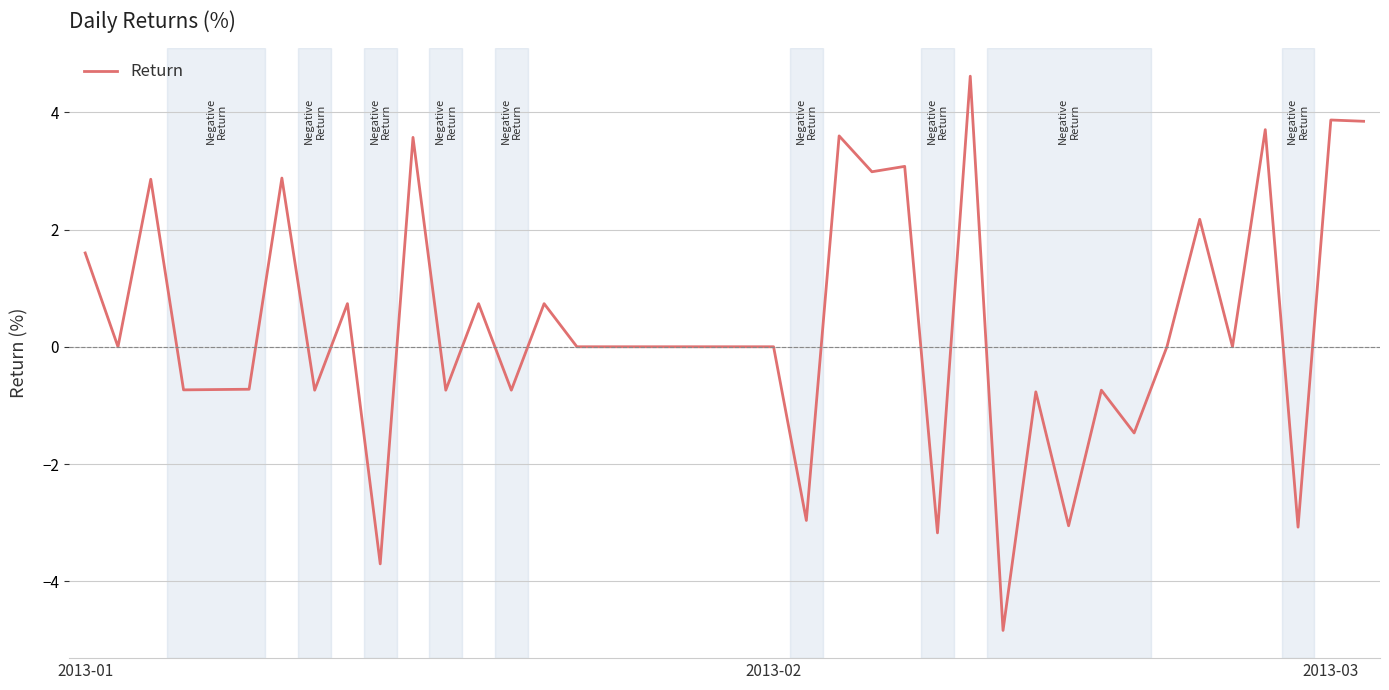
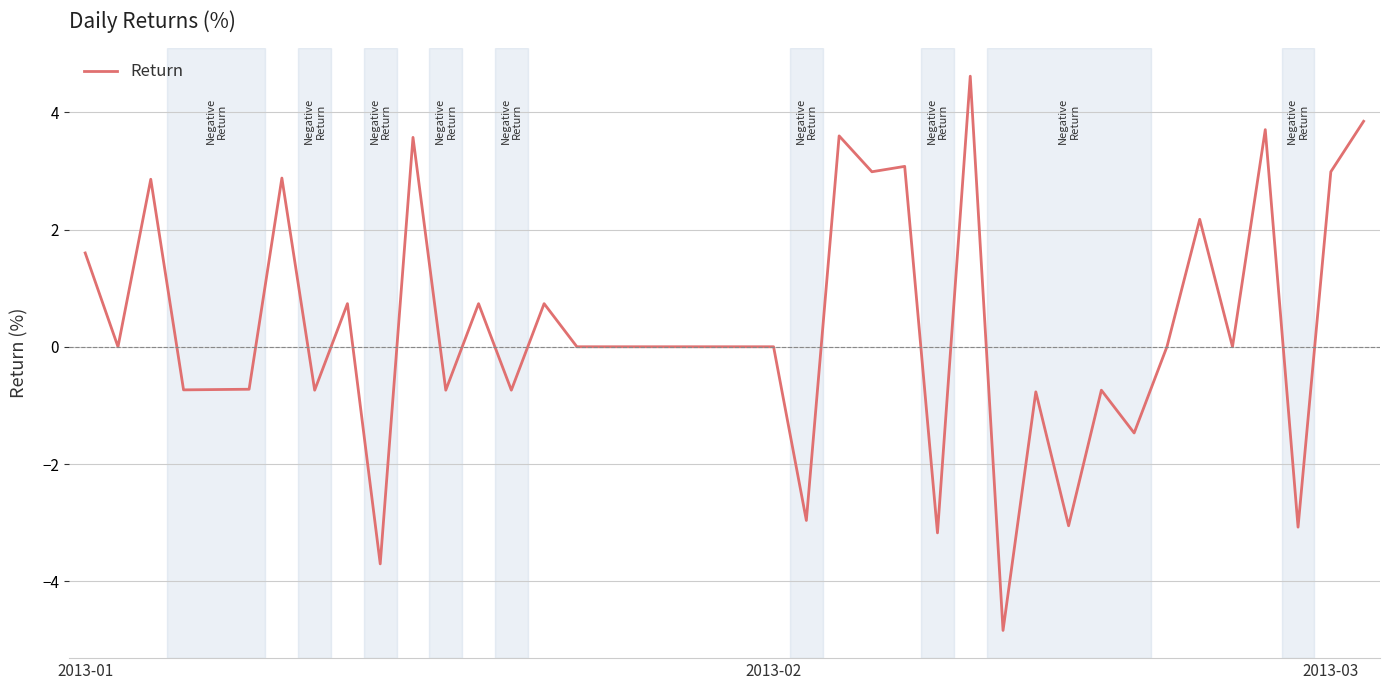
  {
    "2013-01": 1.6,
    "2013-02": 0.0,
-   "2013-03": 3.9
+   "2013-03": 3.0
  }
